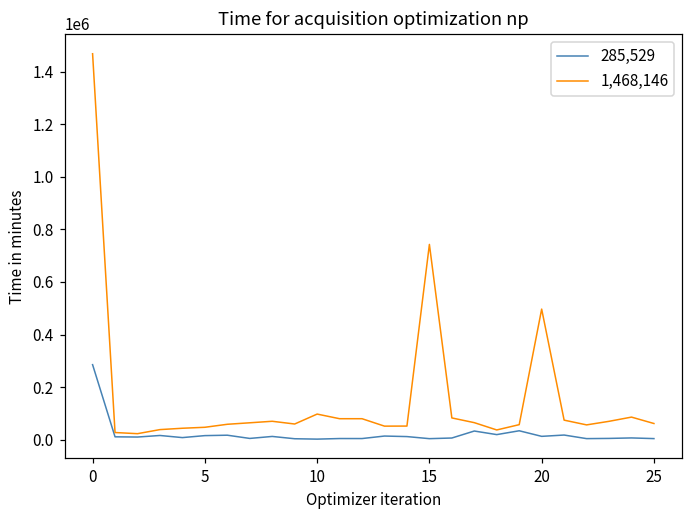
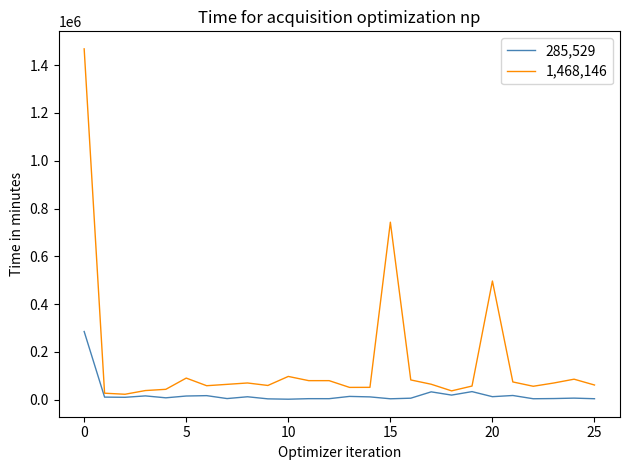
  {
    "285,529": {
      "0": 290000,
      "5": 20000,
      "10": 0,
      "15": 0,
      "20": 10000,
      "25": 0
    },
    "1,468,146": {
      "0": 1470000,
-     "5": 50000,
+     "5": 90000,
      "10": 100000,
      "15": 740000,
      "20": 500000,
      "25": 60000
    }
  }
